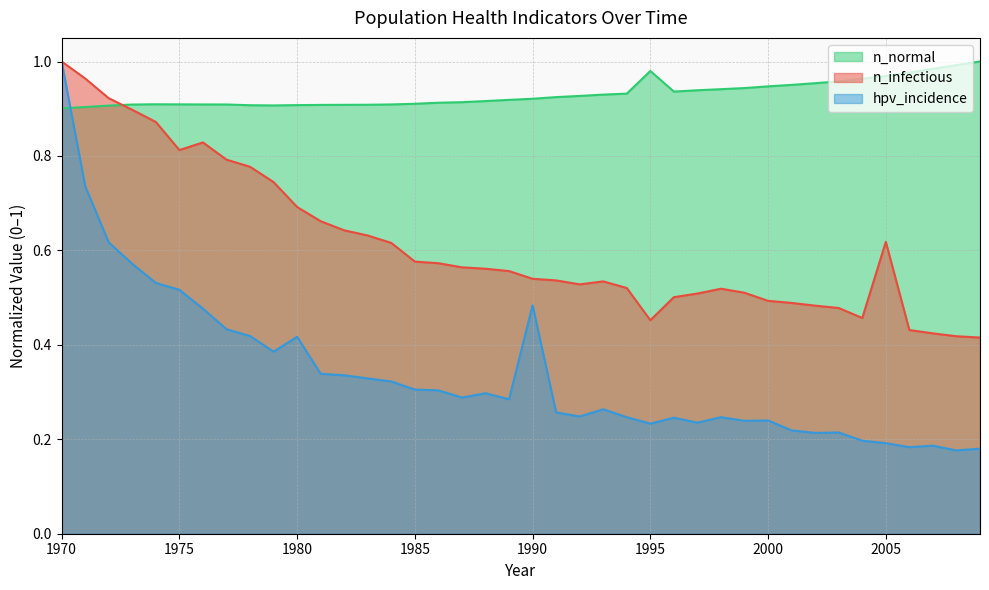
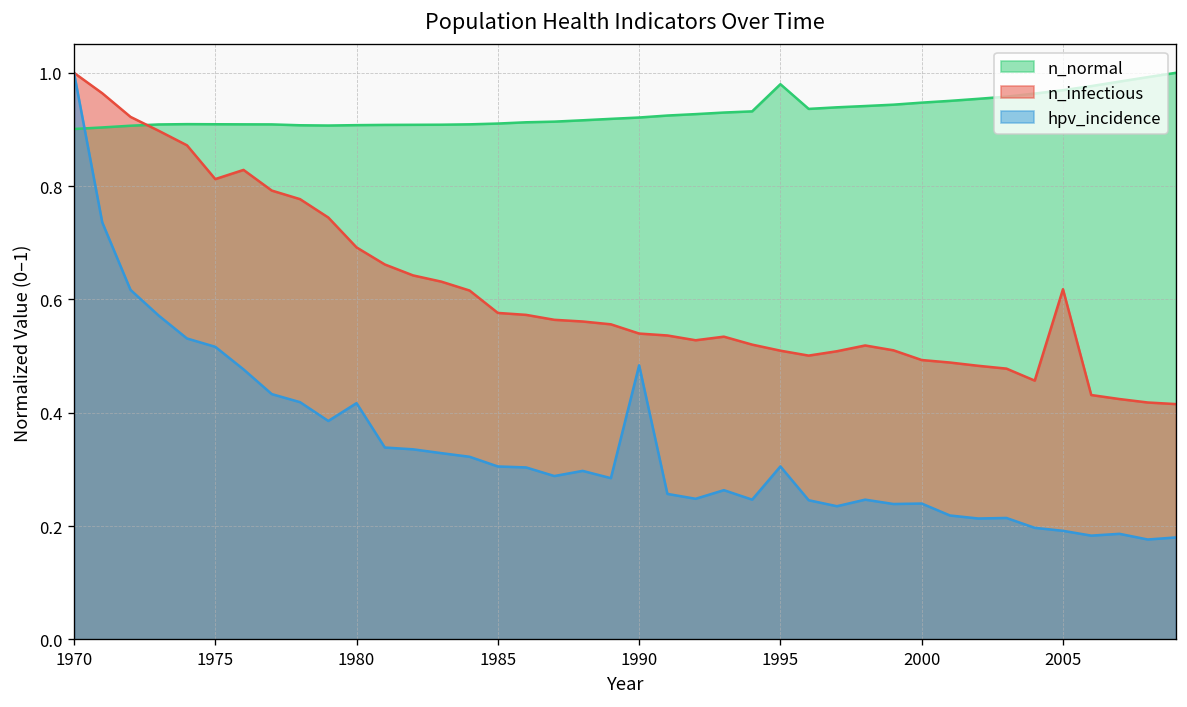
  {
    "n_normal": {
      "1970": 0.90,
      "1975": 0.91,
      "1980": 0.91,
      "1985": 0.91,
      "1990": 0.92,
      "1995": 0.98,
      "2000": 0.95
    },
    "n_infectious": {
      "1975": 0.81,
      "1980": 0.69,
      "1985": 0.58,
      "1990": 0.54,
-     "1995": 0.45,
+     "1995": 0.51,
      "2000": 0.49,
      "2005": 0.62
    },
    "hpv_incidence": {
      "1975": 0.52,
      "1980": 0.42,
      "1985": 0.31,
      "1990": 0.48,
-     "1995": 0.23,
+     "1995": 0.31,
      "2000": 0.24,
      "2005": 0.19
    }
  }
